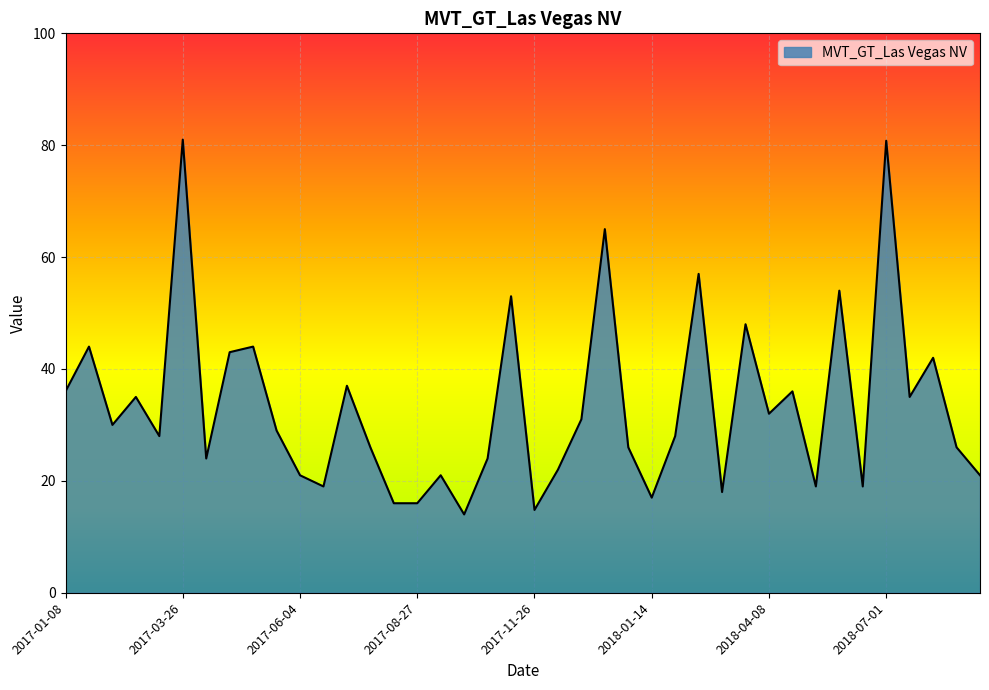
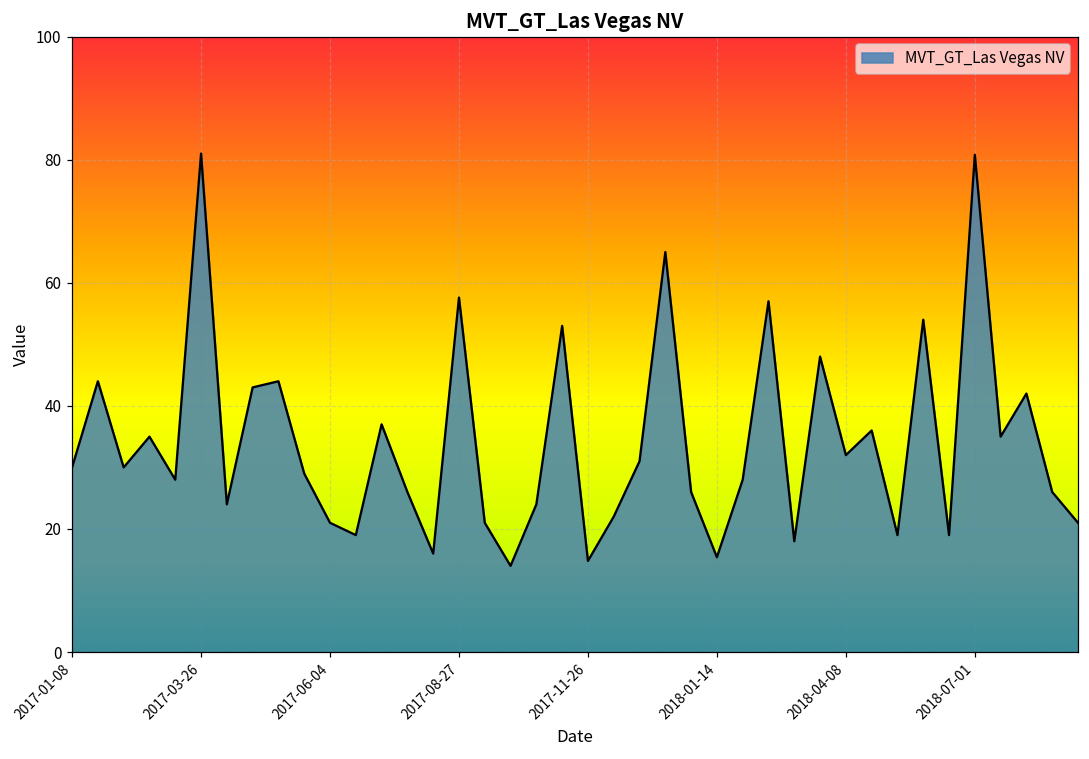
  {
-   "2017-01-08": 36,
+   "2017-01-08": 30,
    "2017-03-26": 81,
    "2017-06-04": 21,
-   "2017-08-27": 16,
+   "2017-08-27": 58,
    "2017-11-26": 15,
-   "2018-01-14": 17,
+   "2018-01-14": 15,
    "2018-04-08": 32,
    "2018-07-01": 81
  }
